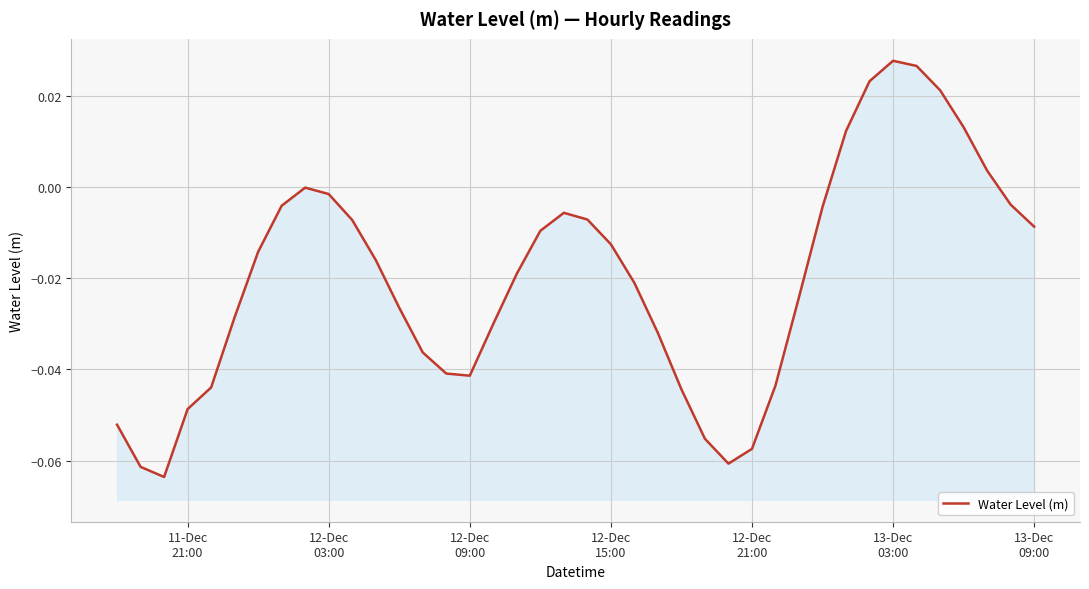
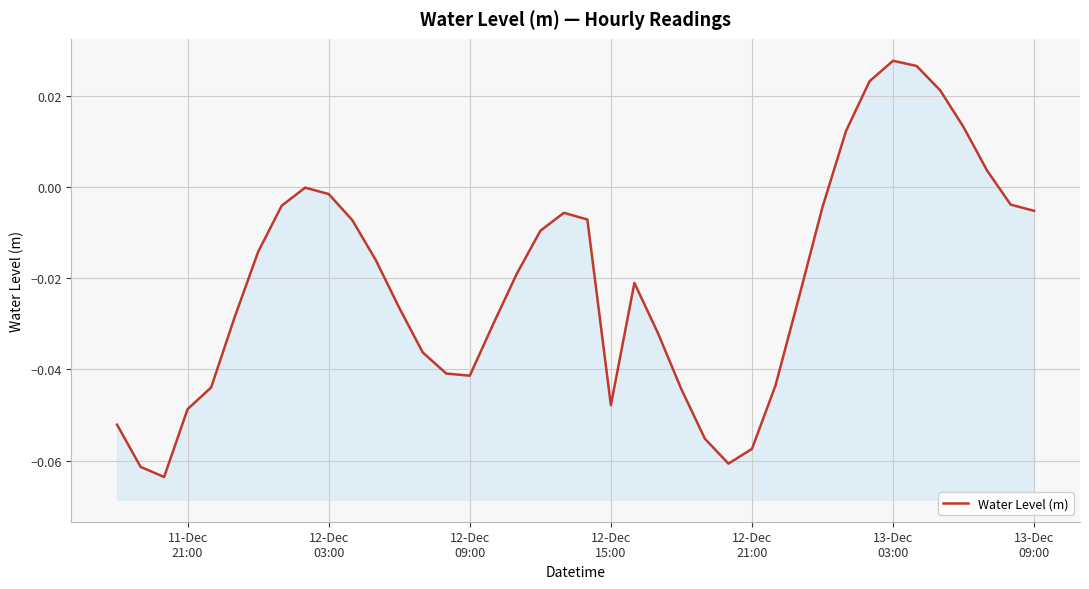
  {
    "11-Dec 21:00": -0.049,
    "12-Dec 03:00": -0.002,
    "12-Dec 09:00": -0.041,
-   "12-Dec 15:00": -0.013,
+   "12-Dec 15:00": -0.048,
    "12-Dec 21:00": -0.057,
    "13-Dec 03:00": 0.028,
-   "13-Dec 09:00": -0.009
+   "13-Dec 09:00": -0.005
  }
